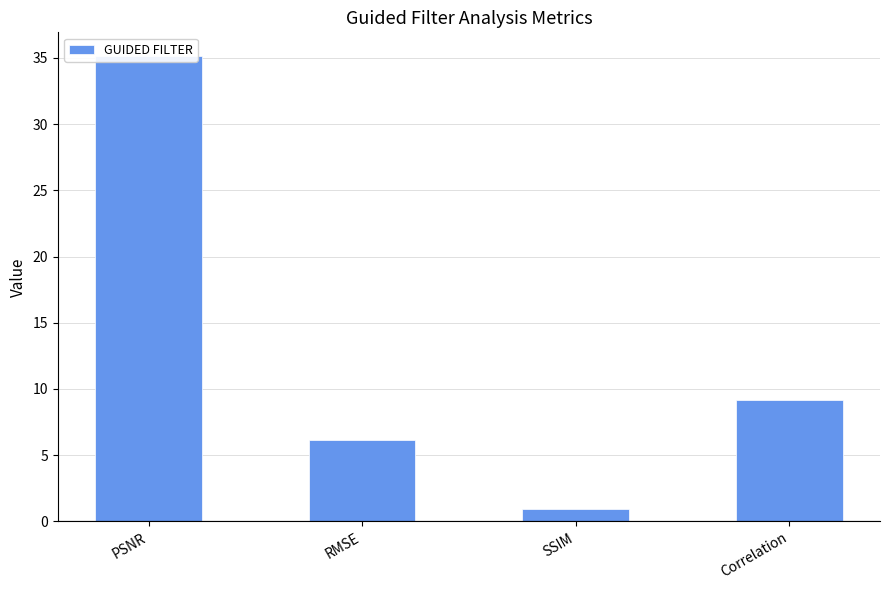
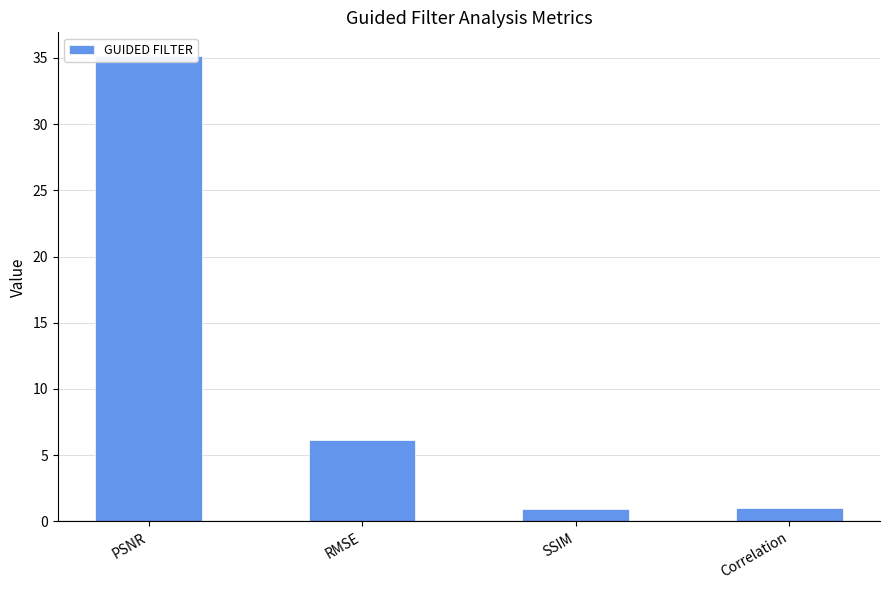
  {
    "RMSE": 6.1,
    "SSIM": 0.9,
-   "Correlation": 9.2
+   "Correlation": 1.0
  }
